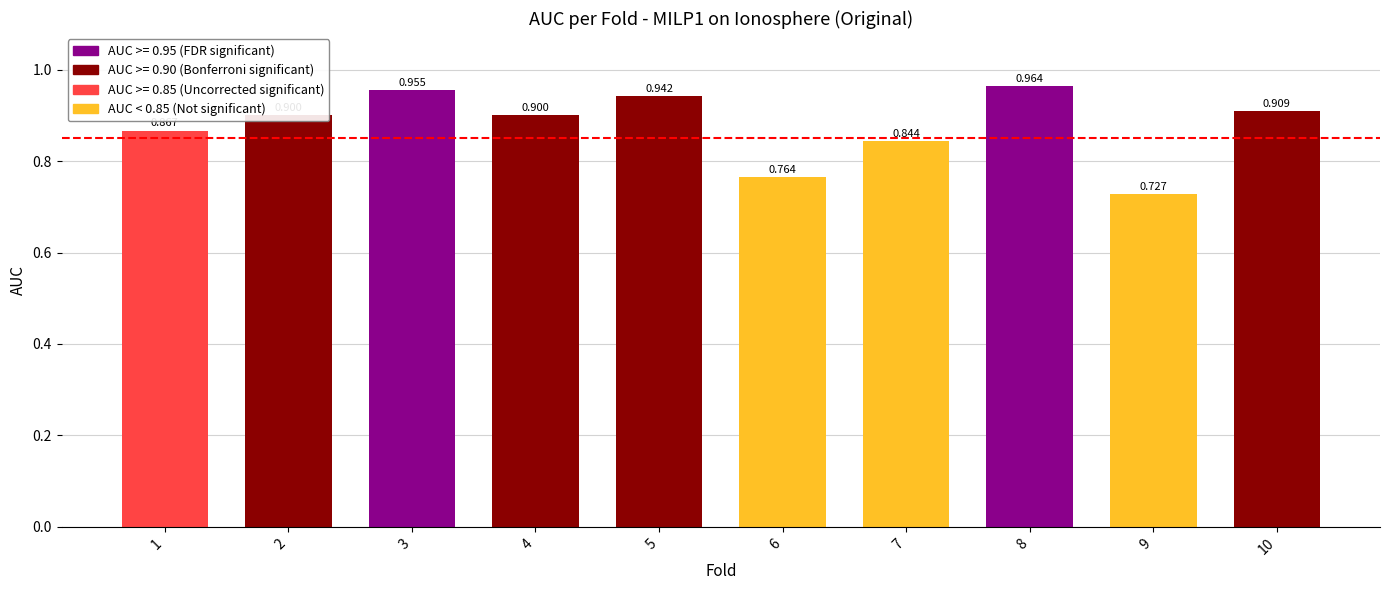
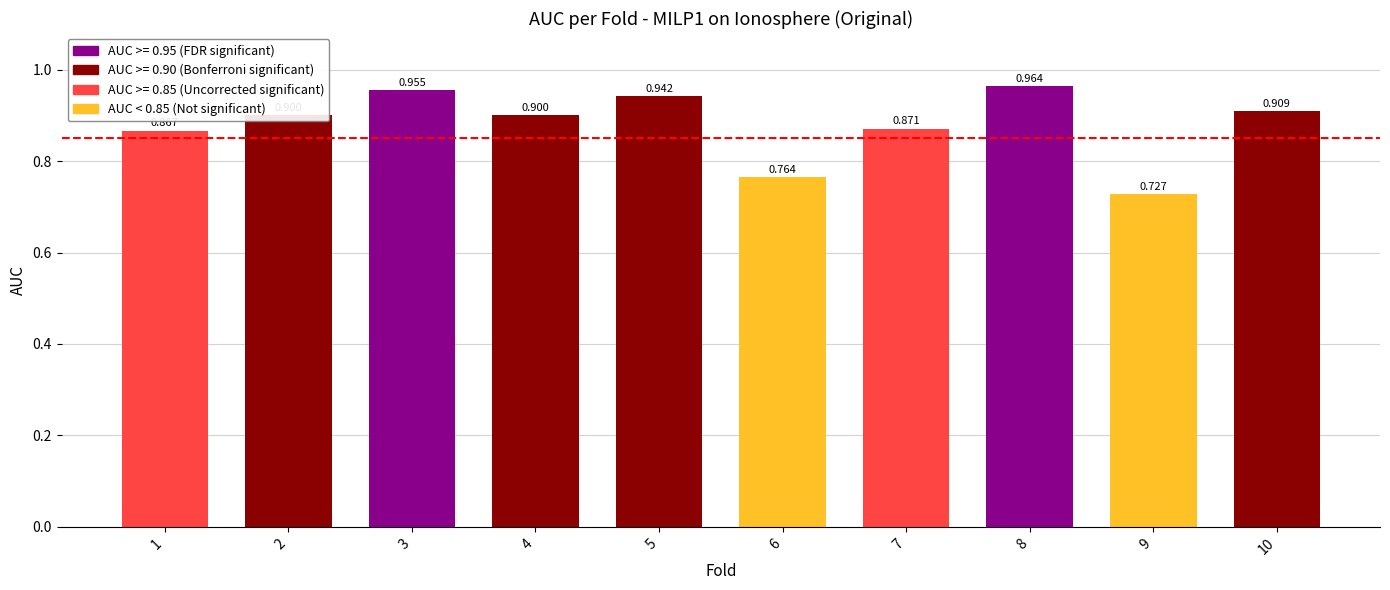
  {
    "3": 0.955,
    "4": 0.900,
    "5": 0.942,
    "6": 0.764,
-   "7": 0.844,
+   "7": 0.871,
    "8": 0.964,
    "9": 0.727,
    "10": 0.909
  }
